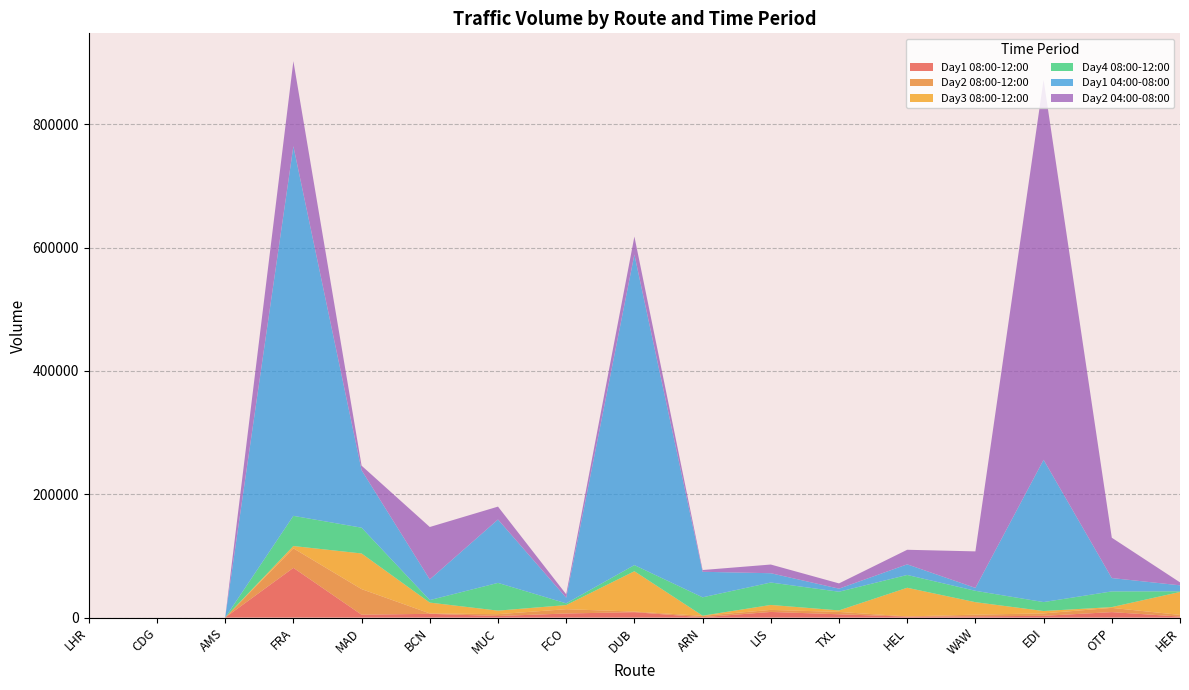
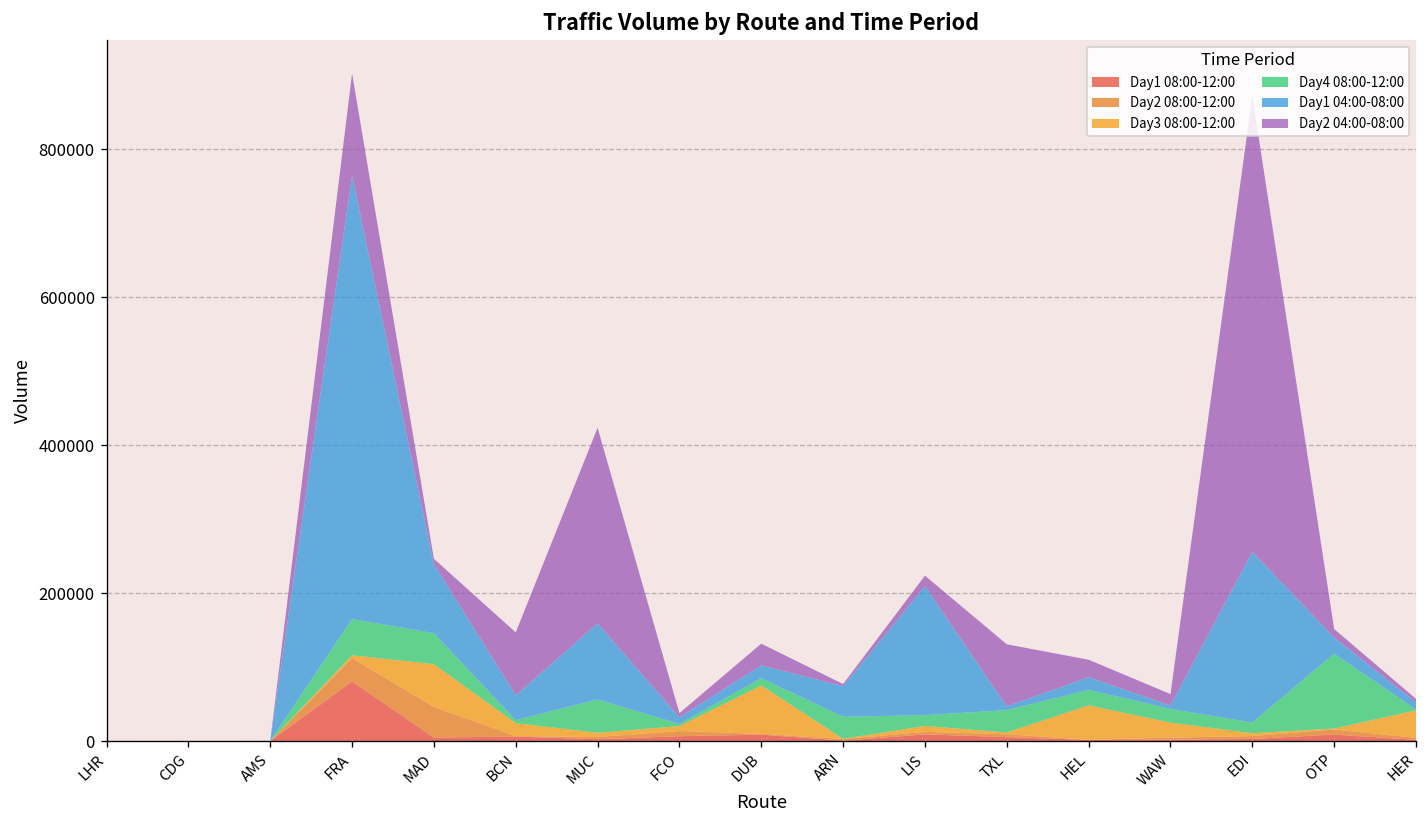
  {
    "Day4 08:00-12:00": {
      "FRA": 50000,
      "MAD": 40000,
      "MUC": 40000,
      "DUB": 10000,
      "ARN": 30000,
-     "LIS": 40000,
+     "LIS": 10000,
      "TXL": 30000,
      "HEL": 20000,
      "WAW": 20000,
      "EDI": 10000,
-     "OTP": 30000
+     "OTP": 100000
    },
    "Day1 04:00-08:00": {
      "FRA": 600000,
      "MAD": 90000,
      "BCN": 30000,
      "MUC": 100000,
      "FCO": 10000,
-     "DUB": 500000,
-     "LIS": 20000,
+     "DUB": 20000,
+     "LIS": 170000,
      "TXL": 0,
      "HEL": 20000,
      "WAW": 0,
      "EDI": 230000,
      "OTP": 20000,
      "HER": 10000
    },
    "Day2 04:00-08:00": {
      "FRA": 140000,
      "MAD": 10000,
      "BCN": 80000,
-     "MUC": 20000,
+     "MUC": 260000,
      "FCO": 10000,
      "DUB": 30000,
      "LIS": 10000,
-     "TXL": 10000,
+     "TXL": 80000,
      "HEL": 20000,
-     "WAW": 60000,
-     "OTP": 70000,
+     "WAW": 20000,
+     "OTP": 10000,
      "HER": 0
    }
  }
